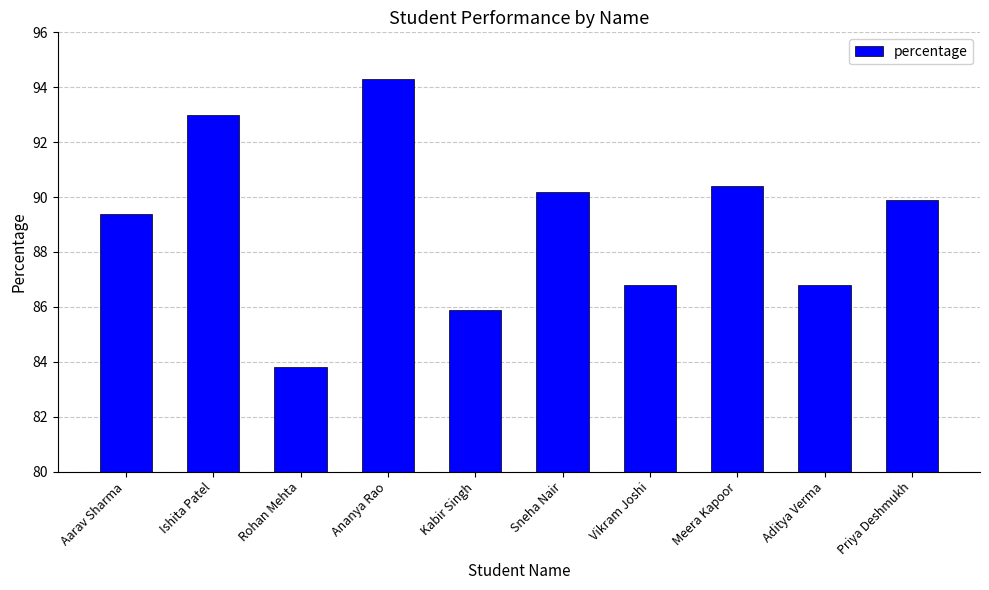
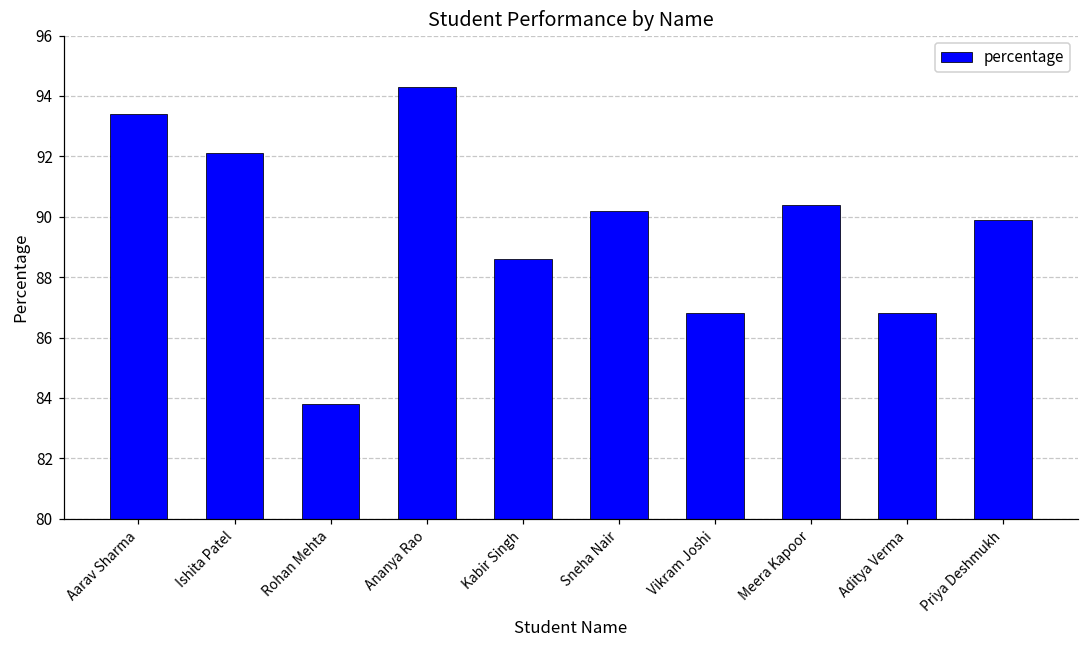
  {
-   "Aarav Sharma": 89.4,
-   "Ishita Patel": 93.0,
+   "Aarav Sharma": 93.4,
+   "Ishita Patel": 92.1,
    "Rohan Mehta": 83.8,
    "Ananya Rao": 94.3,
-   "Kabir Singh": 85.9,
+   "Kabir Singh": 88.6,
    "Sneha Nair": 90.2,
    "Vikram Joshi": 86.8,
    "Meera Kapoor": 90.4,
    "Aditya Verma": 86.8,
    "Priya Deshmukh": 89.9
  }
